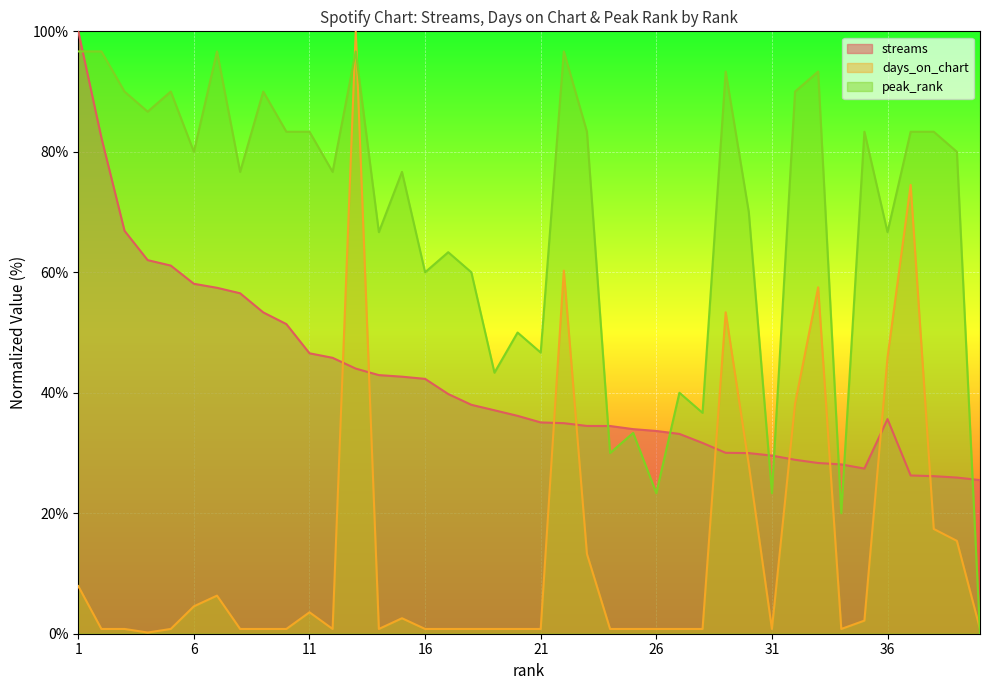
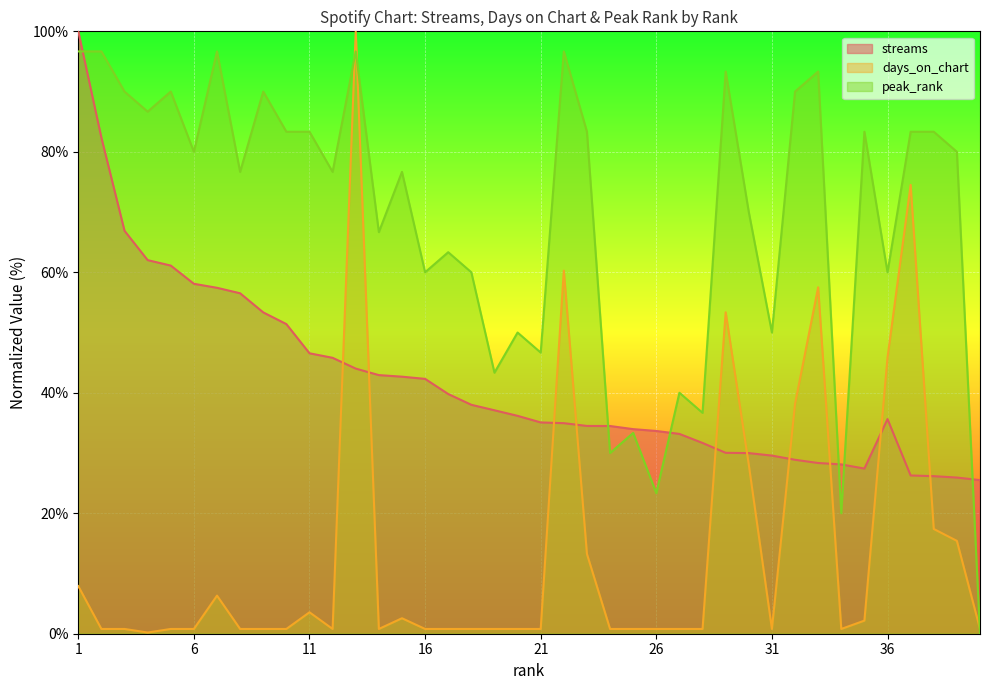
  {
    "streams": {
      "1": "100%",
      "6": "58%",
      "11": "47%",
      "16": "42%",
      "21": "35%",
      "26": "34%",
      "31": "30%",
      "36": "36%"
    },
    "days_on_chart": {
      "1": "8%",
-     "6": "5%",
+     "6": "1%",
      "11": "4%",
      "16": "1%",
      "21": "1%",
      "26": "1%",
      "31": "1%",
      "36": "46%"
    },
    "peak_rank": {
      "1": "97%",
      "6": "80%",
      "11": "83%",
      "16": "60%",
      "21": "47%",
      "26": "23%",
-     "31": "23%",
-     "36": "67%"
+     "31": "50%",
+     "36": "60%"
    }
  }
